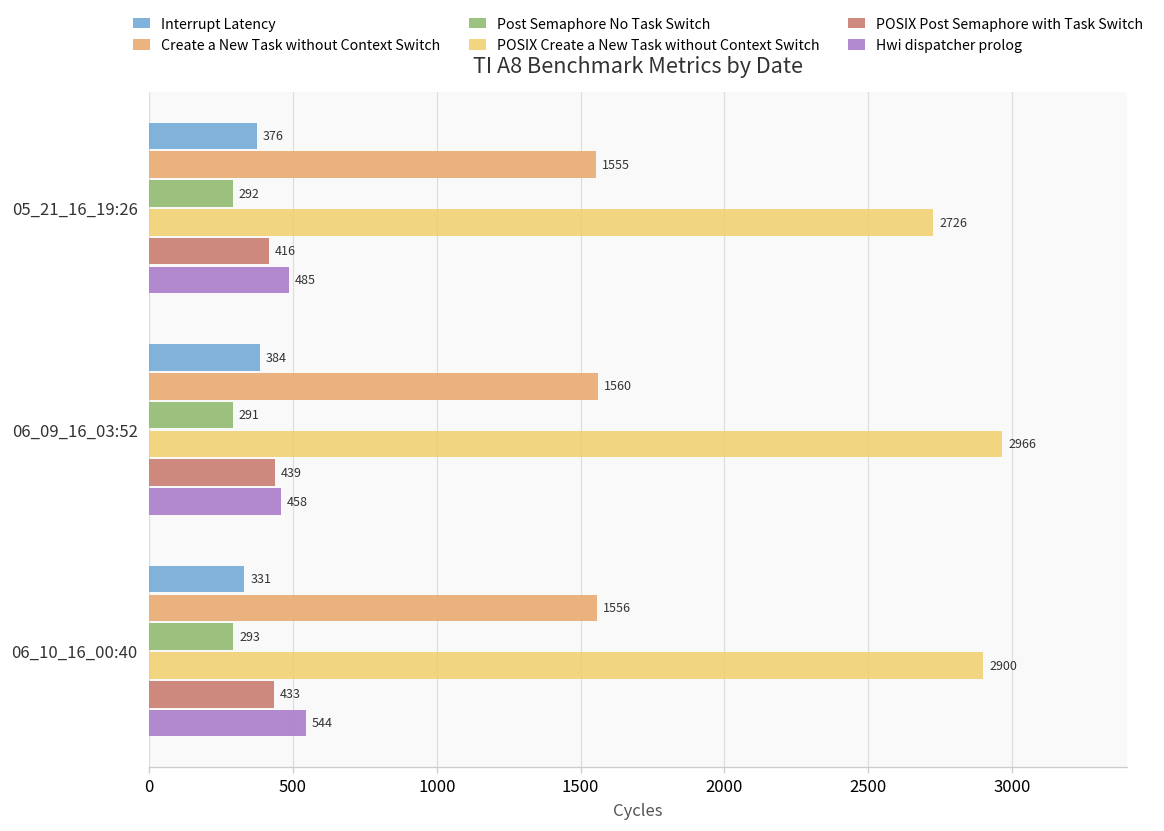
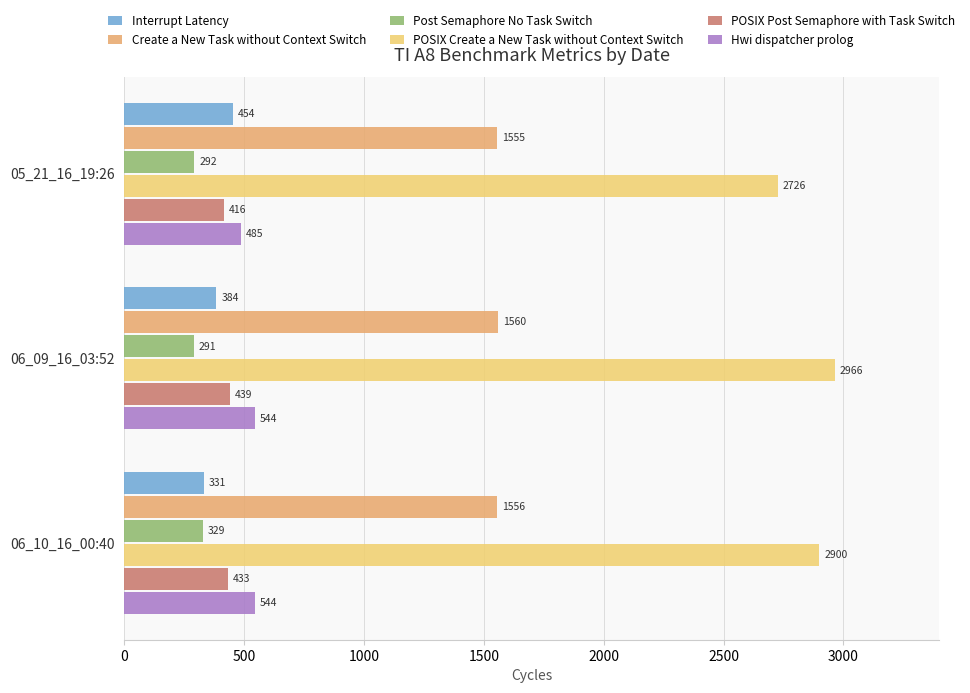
  {
    "Interrupt Latency": {
-     "05_21_16_19:26": 376,
+     "05_21_16_19:26": 454,
      "06_09_16_03:52": 384,
      "06_10_16_00:40": 331
    },
    "Post Semaphore No Task Switch": {
      "05_21_16_19:26": 292,
      "06_09_16_03:52": 291,
-     "06_10_16_00:40": 293
+     "06_10_16_00:40": 329
    },
    "Hwi dispatcher prolog": {
      "05_21_16_19:26": 485,
-     "06_09_16_03:52": 458,
+     "06_09_16_03:52": 544,
      "06_10_16_00:40": 544
    }
  }
